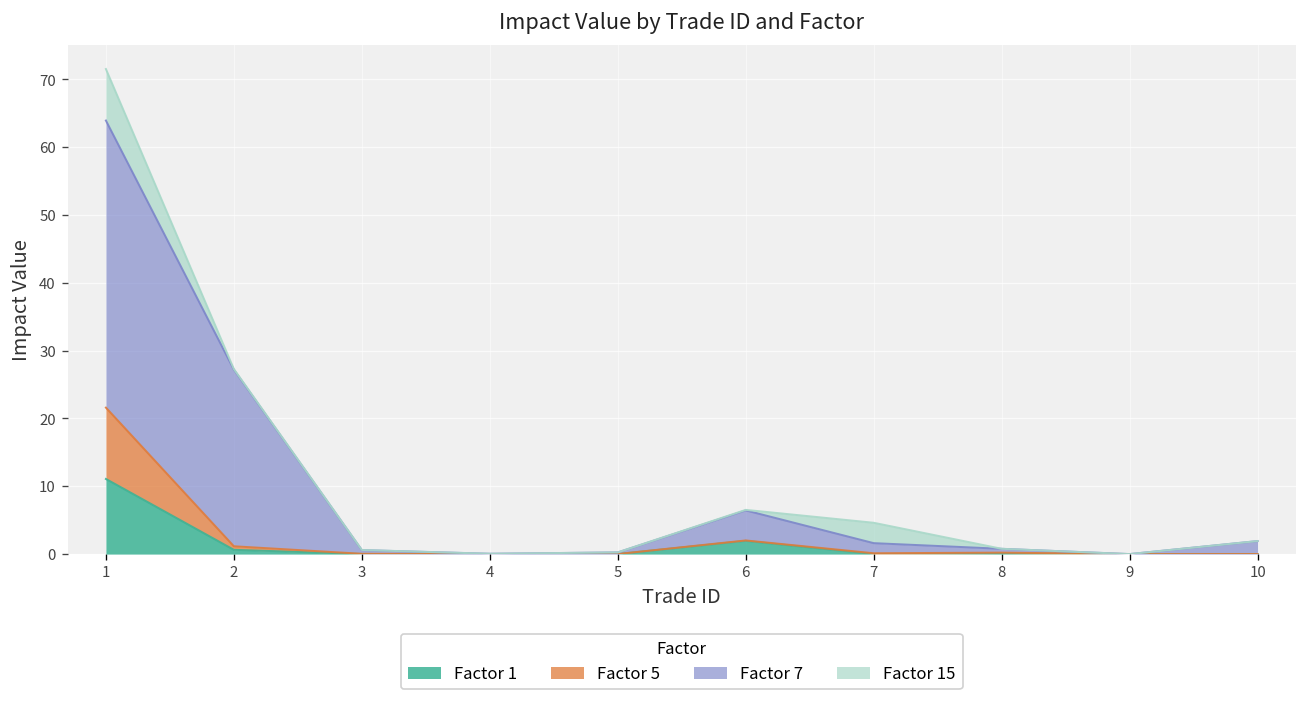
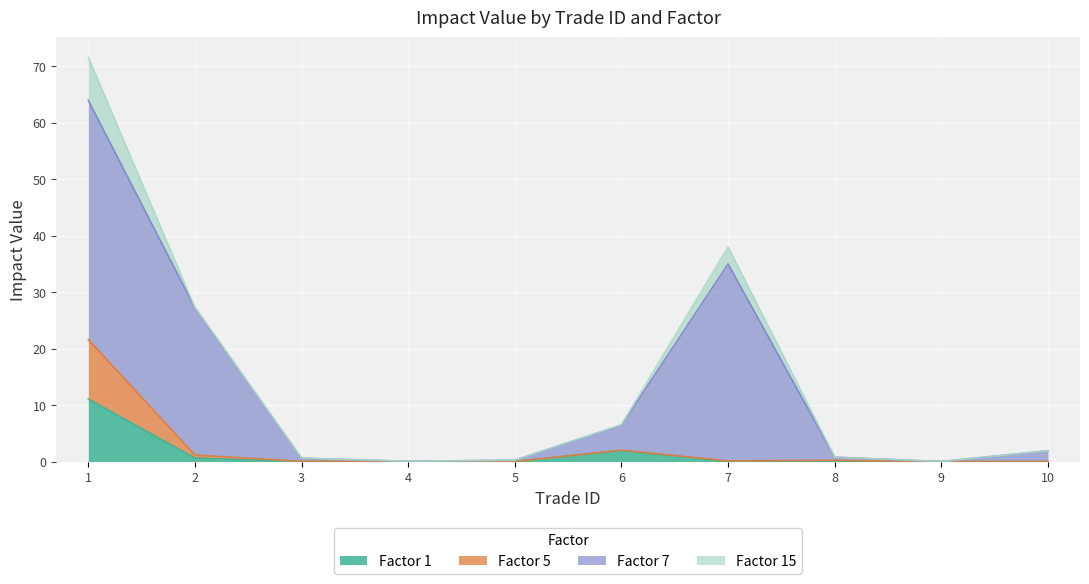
  {
    "Factor 1": {
      "1": 11,
      "2": 1
    },
    "Factor 5": {
      "1": 11,
      "2": 1
    },
    "Factor 7": {
      "1": 42,
-     "7": 1
+     "7": 35
    },
    "Factor 15": {
      "1": 8,
      "7": 3
    }
  }
